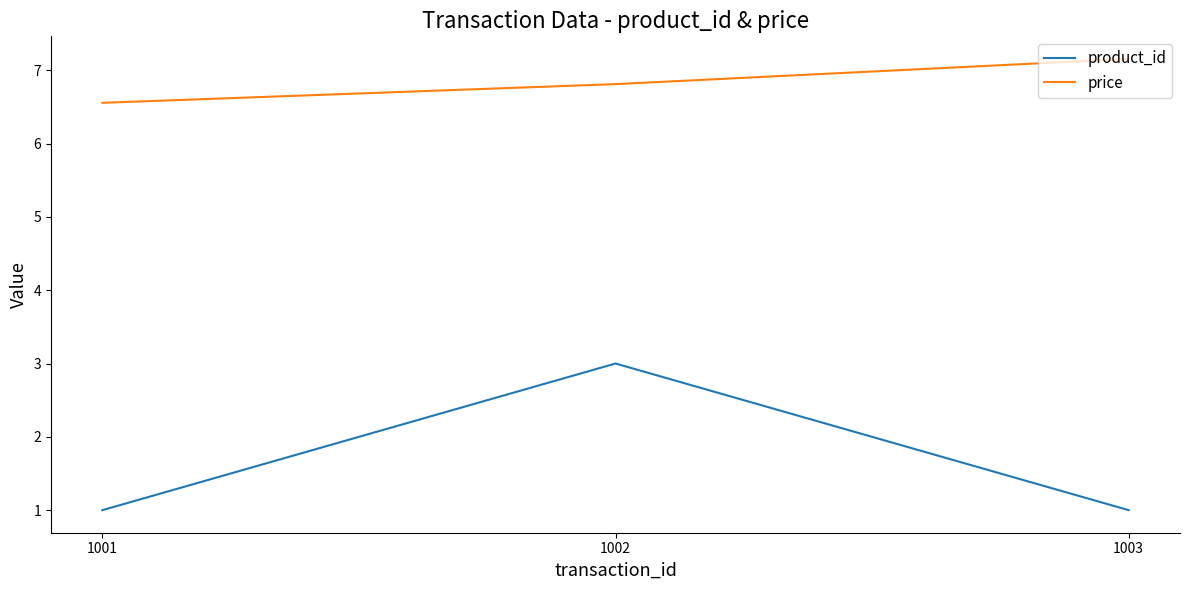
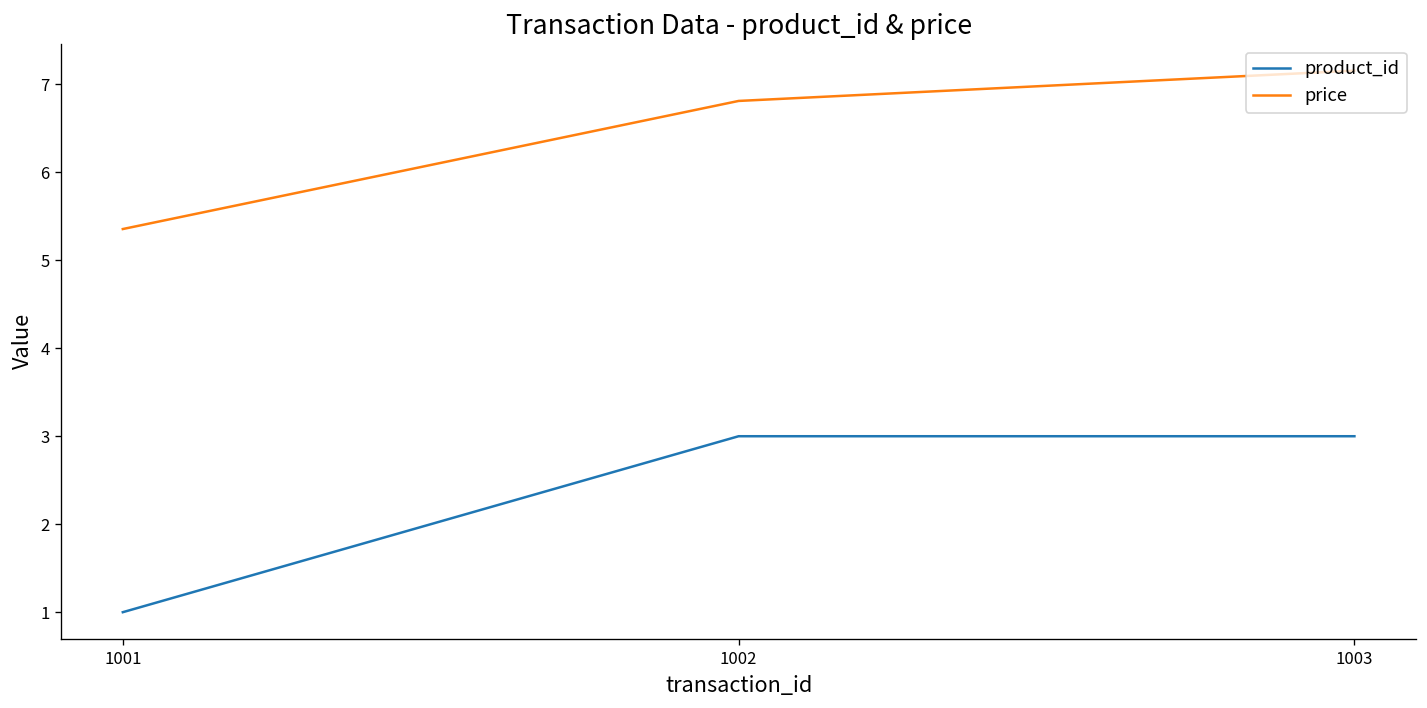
  {
    "product_id": {
      "1001": 1,
      "1002": 3,
-     "1003": 1
+     "1003": 3
    },
    "price": {
-     "1001": 6.6,
+     "1001": 5.4,
      "1002": 6.8
    }
  }
